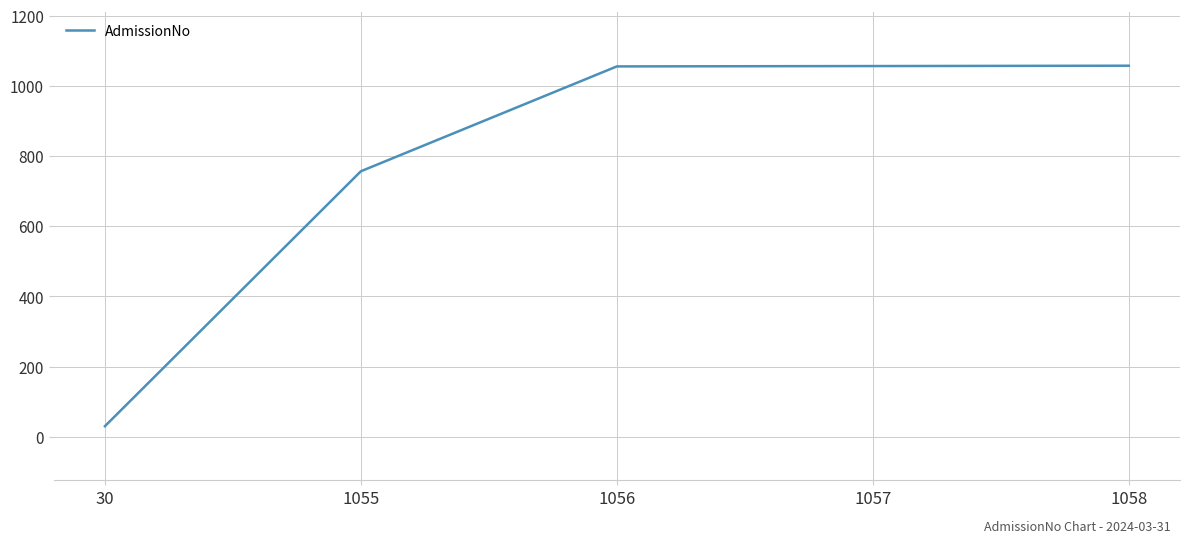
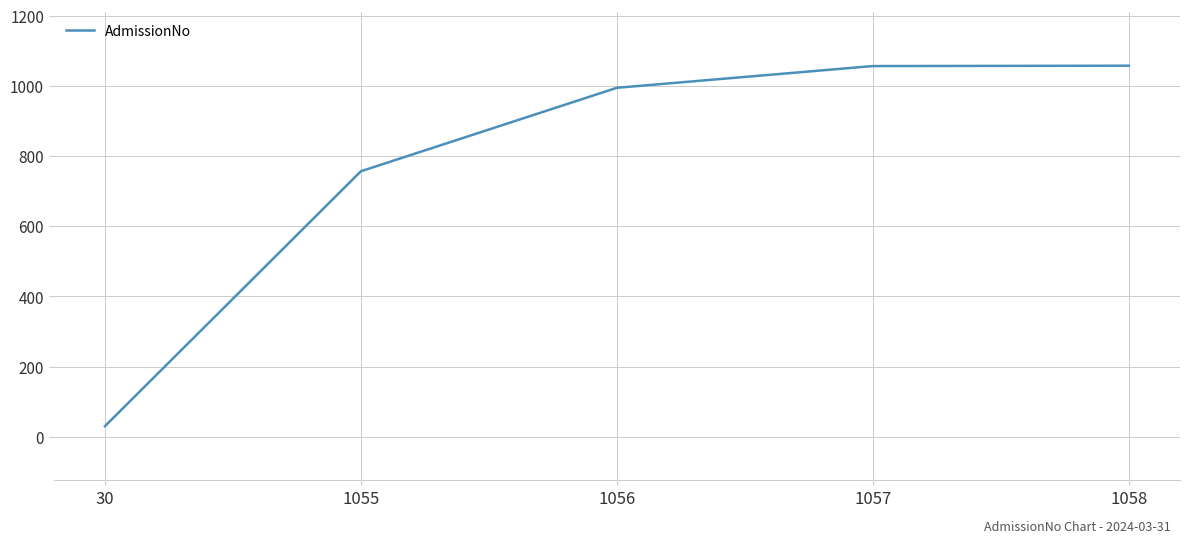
  {
    "30": 30,
    "1055": 760,
-   "1056": 1060,
+   "1056": 1000,
    "1057": 1060,
    "1058": 1060
  }
